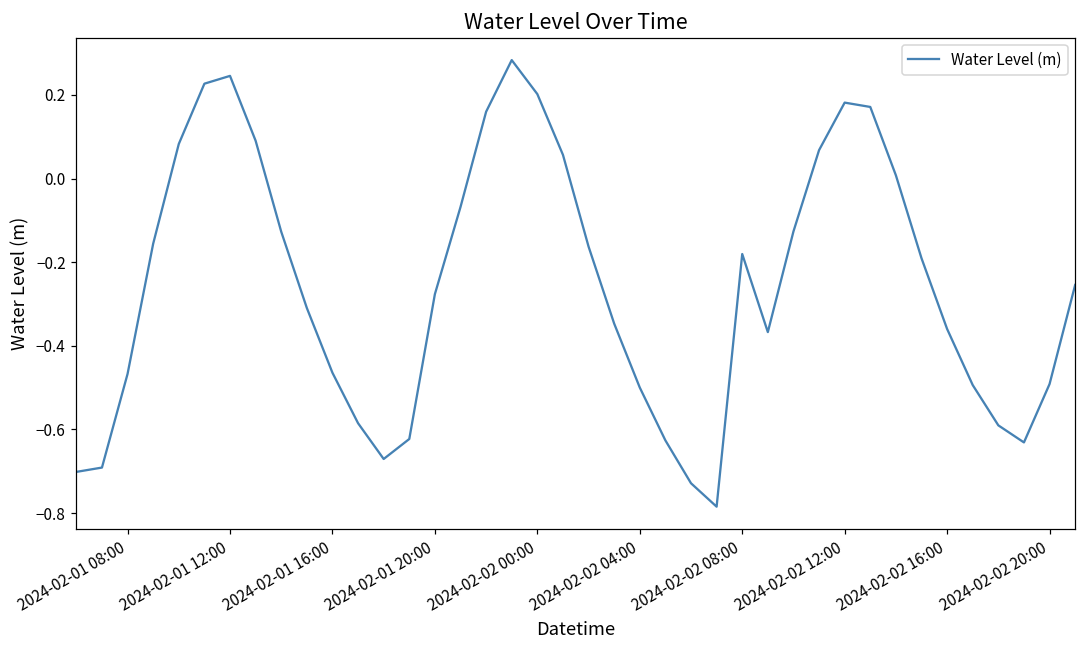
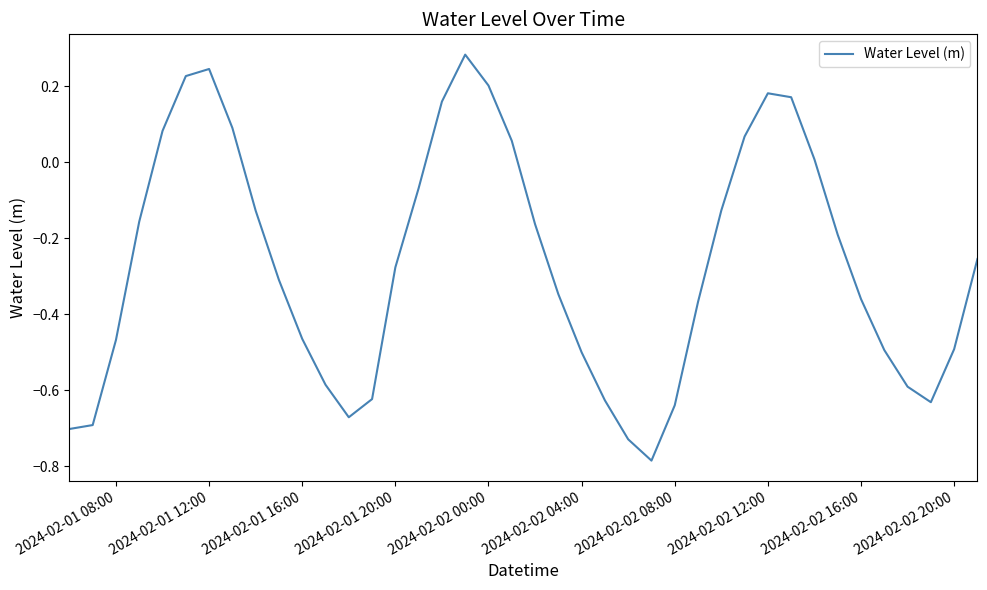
  {
    "2024-02-01 08:00": -0.47,
    "2024-02-01 12:00": 0.25,
    "2024-02-01 16:00": -0.46,
    "2024-02-01 20:00": -0.28,
    "2024-02-02 00:00": 0.20,
    "2024-02-02 04:00": -0.50,
-   "2024-02-02 08:00": -0.18,
+   "2024-02-02 08:00": -0.64,
    "2024-02-02 12:00": 0.18,
    "2024-02-02 16:00": -0.36,
    "2024-02-02 20:00": -0.49
  }
